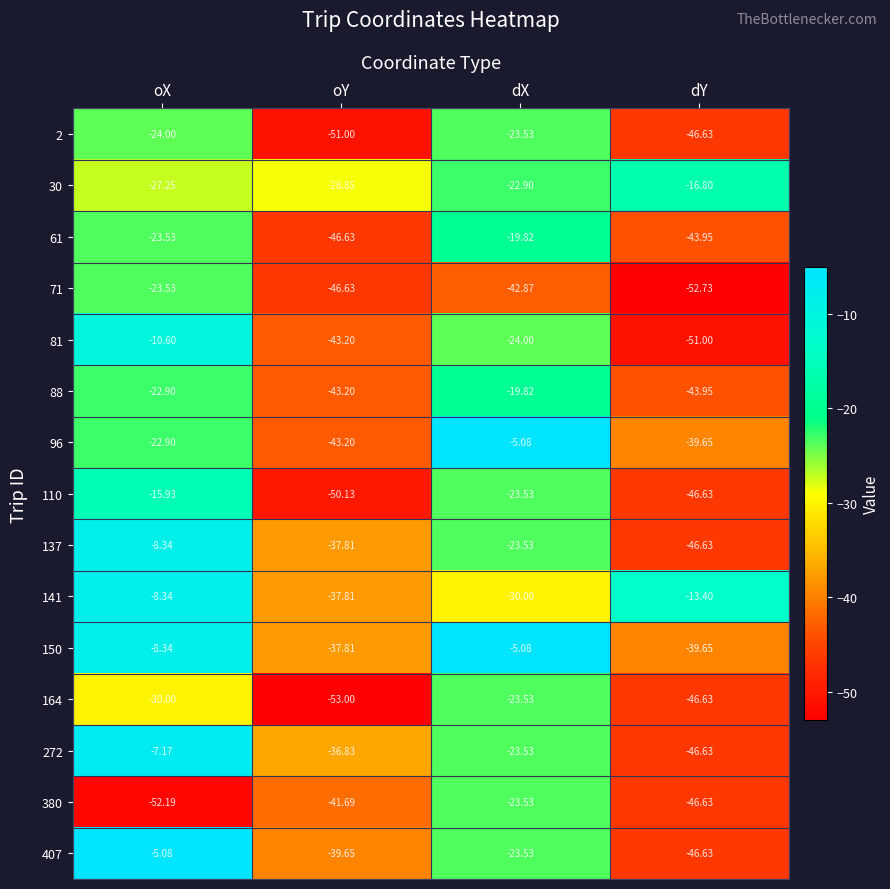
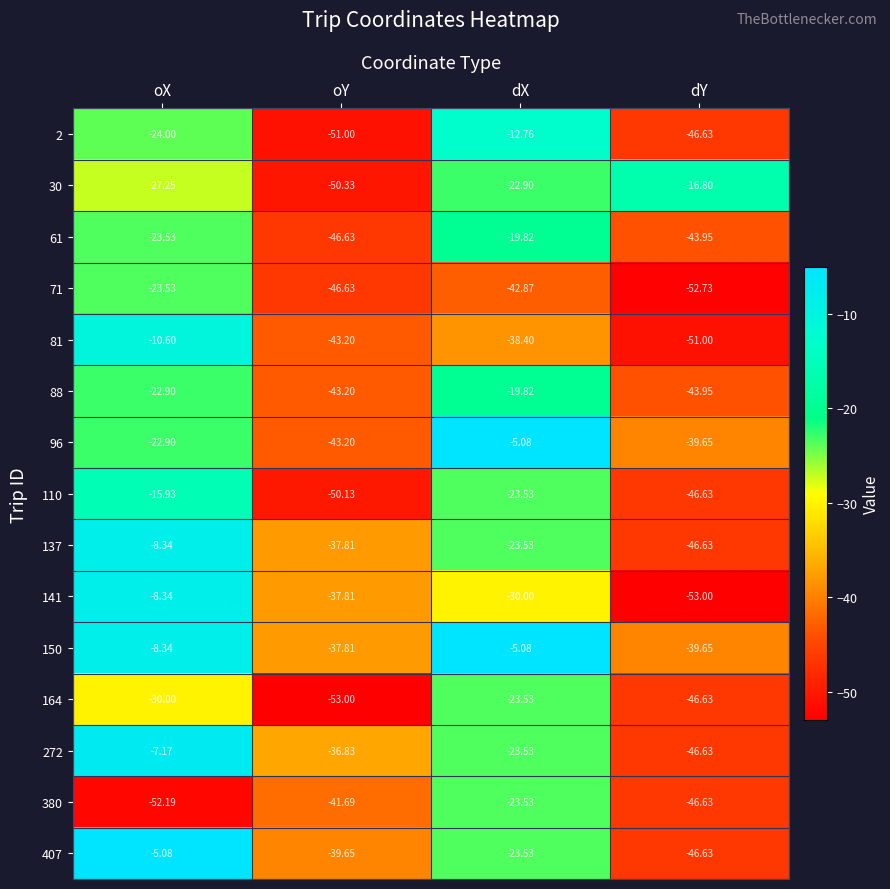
  {
    "2": {
      "oX": -24.00,
      "oY": -51.00,
-     "dX": -23.53,
+     "dX": -12.76,
      "dY": -46.63
    },
    "30": {
      "oX": -27.25,
-     "oY": -28.85,
+     "oY": -50.33,
      "dX": -22.90,
      "dY": -16.80
    },
    "61": {
      "oX": -23.53,
      "oY": -46.63,
      "dX": -19.82,
      "dY": -43.95
    },
    "71": {
      "oX": -23.53,
      "oY": -46.63,
      "dX": -42.87,
      "dY": -52.73
    },
    "81": {
      "oX": -10.60,
      "oY": -43.20,
-     "dX": -24.00,
+     "dX": -38.40,
      "dY": -51.00
    },
    "88": {
      "oX": -22.90,
      "oY": -43.20,
      "dX": -19.82,
      "dY": -43.95
    },
    "96": {
      "oX": -22.90,
      "oY": -43.20,
      "dX": -5.08,
      "dY": -39.65
    },
    "110": {
      "oX": -15.93,
      "oY": -50.13,
      "dX": -23.53,
      "dY": -46.63
    },
    "137": {
      "oX": -8.34,
      "oY": -37.81,
      "dX": -23.53,
      "dY": -46.63
    },
    "141": {
      "oX": -8.34,
      "oY": -37.81,
      "dX": -30.00,
-     "dY": -13.40
+     "dY": -53.00
    },
    "150": {
      "oX": -8.34,
      "oY": -37.81,
      "dX": -5.08,
      "dY": -39.65
    },
    "164": {
      "oX": -30.00,
      "oY": -53.00,
      "dX": -23.53,
      "dY": -46.63
    },
    "272": {
      "oX": -7.17,
      "oY": -36.83,
      "dX": -23.53,
      "dY": -46.63
    },
    "380": {
      "oX": -52.19,
      "oY": -41.69,
      "dX": -23.53,
      "dY": -46.63
    },
    "407": {
      "oX": -5.08,
      "oY": -39.65,
      "dX": -23.53,
      "dY": -46.63
    }
  }
